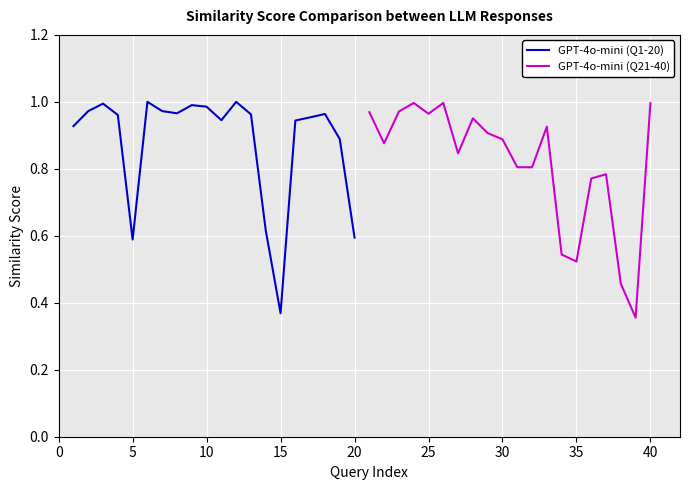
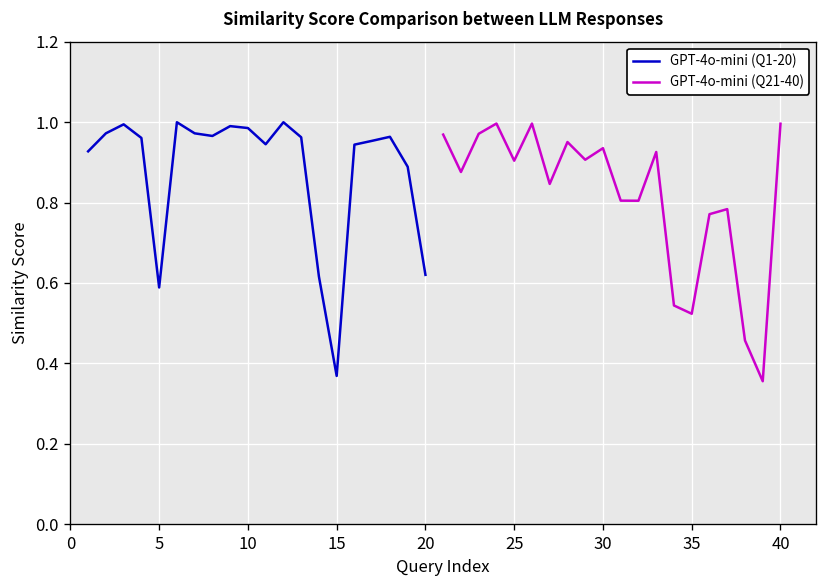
  {
    "GPT-4o-mini (Q1-20)": {
      "5": 0.59,
      "10": 0.99,
      "15": 0.37,
-     "20": 0.59
+     "20": 0.62
    },
    "GPT-4o-mini (Q21-40)": {
-     "25": 0.96,
-     "30": 0.89,
+     "25": 0.90,
+     "30": 0.94,
      "35": 0.52,
      "40": 1.00
    }
  }
